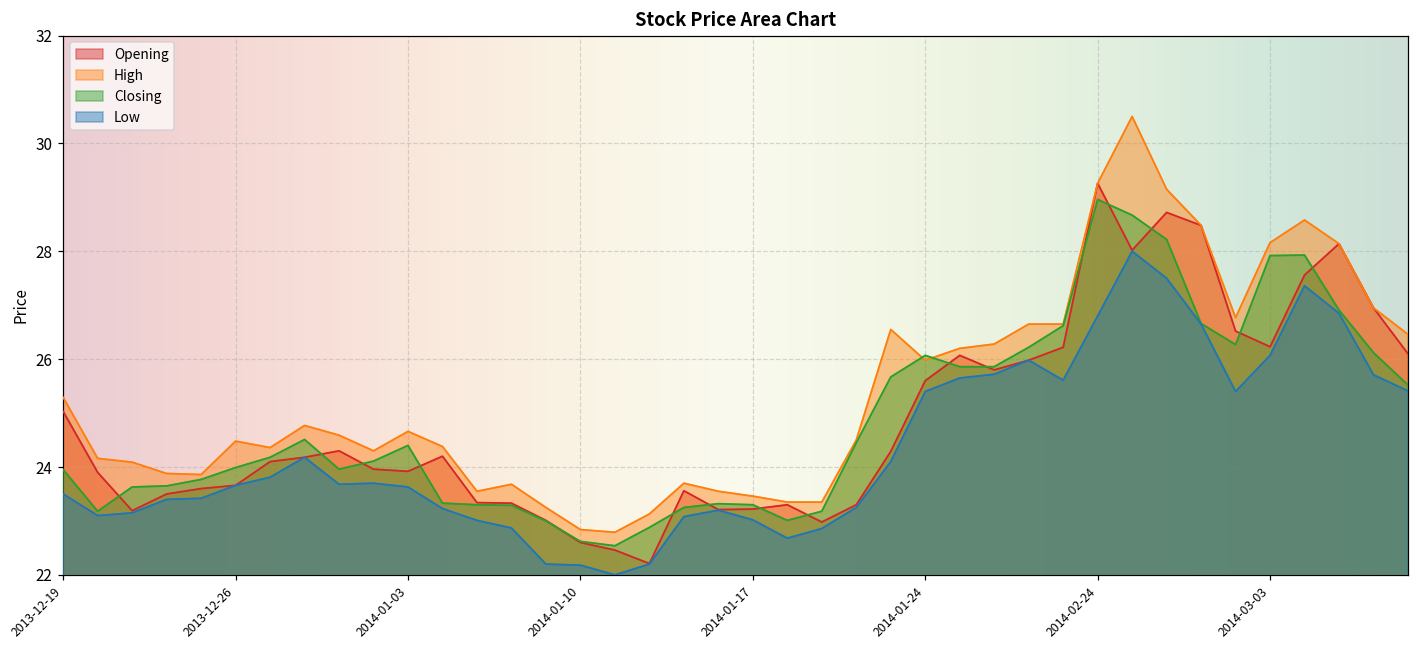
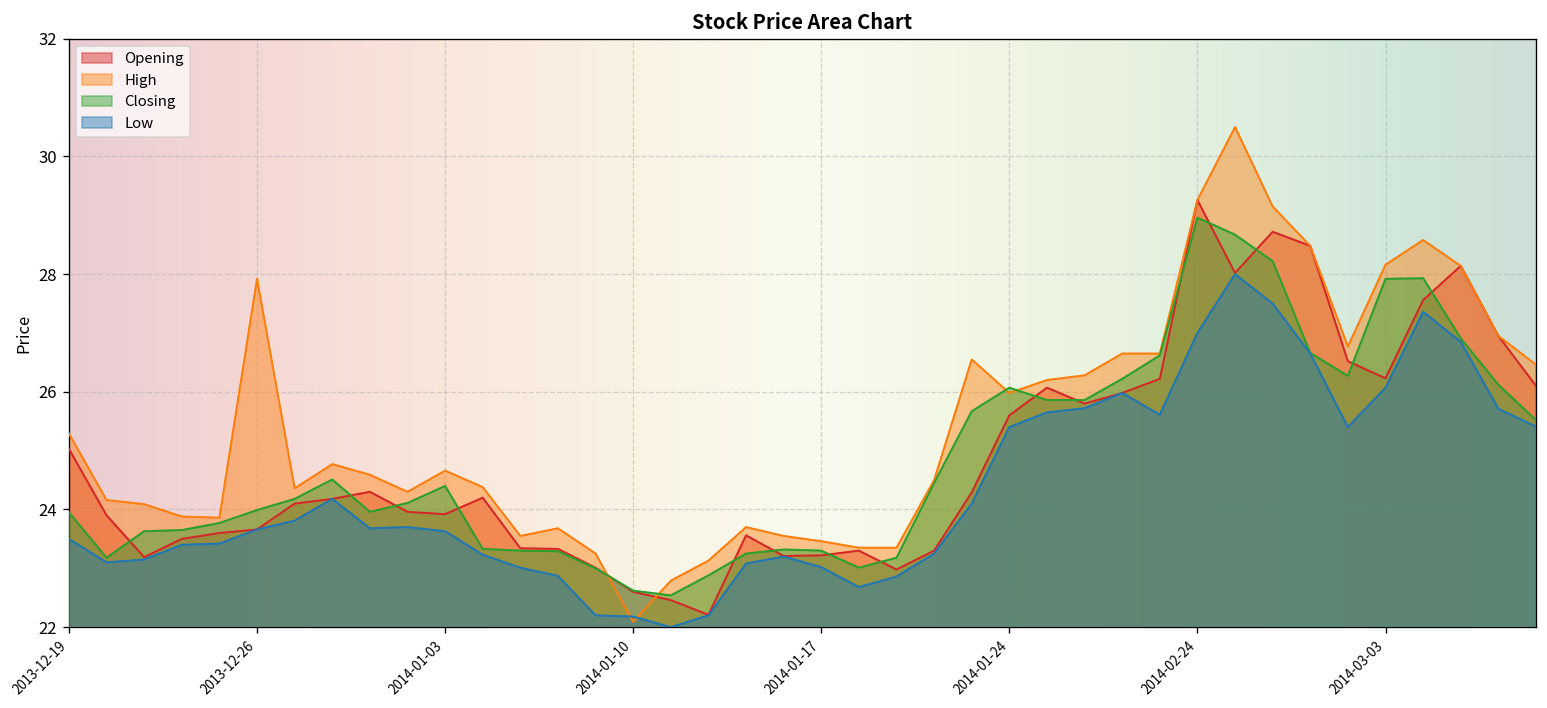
  {
    "Opening": {
      "2013-12-19": 25.0,
      "2014-01-03": 23.9,
      "2014-01-17": 23.2,
      "2014-01-24": 25.6,
      "2014-03-03": 26.2
    },
    "High": {
      "2013-12-19": 25.3,
-     "2013-12-26": 24.5,
+     "2013-12-26": 27.9,
      "2014-01-03": 24.7,
-     "2014-01-10": 22.8,
+     "2014-01-10": 22.1,
      "2014-01-17": 23.5,
      "2014-01-24": 26.0,
      "2014-03-03": 28.2
    },
    "Closing": {
      "2013-12-19": 24.0,
      "2013-12-26": 24.0,
      "2014-01-03": 24.4,
      "2014-01-17": 23.3,
      "2014-01-24": 26.1,
      "2014-02-24": 29.0,
      "2014-03-03": 27.9
    },
    "Low": {
      "2013-12-19": 23.5,
      "2014-01-03": 23.6,
      "2014-01-10": 22.2,
      "2014-01-17": 23.0,
      "2014-01-24": 25.4,
-     "2014-02-24": 26.8,
+     "2014-02-24": 27.0,
      "2014-03-03": 26.1
    }
  }
